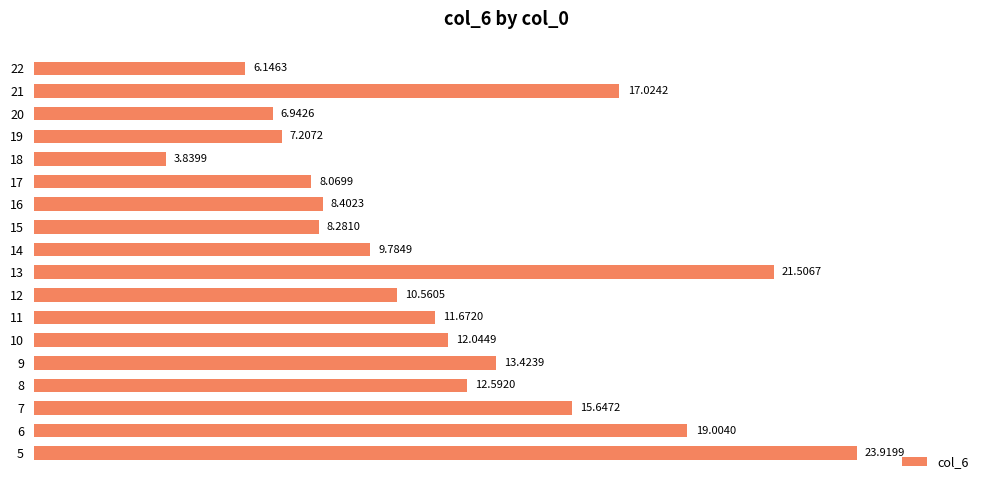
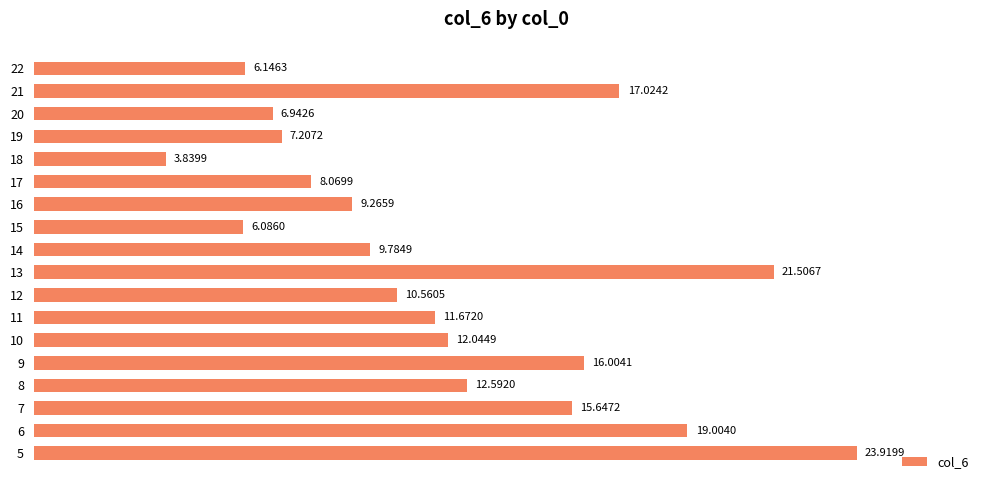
  {
    "22": 6.1463,
    "21": 17.0242,
    "20": 6.9426,
    "19": 7.2072,
    "18": 3.8399,
    "17": 8.0699,
-   "16": 8.4023,
-   "15": 8.2810,
+   "16": 9.2659,
+   "15": 6.0860,
    "14": 9.7849,
    "13": 21.5067,
    "12": 10.5605,
    "11": 11.6720,
    "10": 12.0449,
-   "9": 13.4239,
+   "9": 16.0041,
    "8": 12.5920,
    "7": 15.6472,
    "6": 19.0040,
    "5": 23.9199
  }
